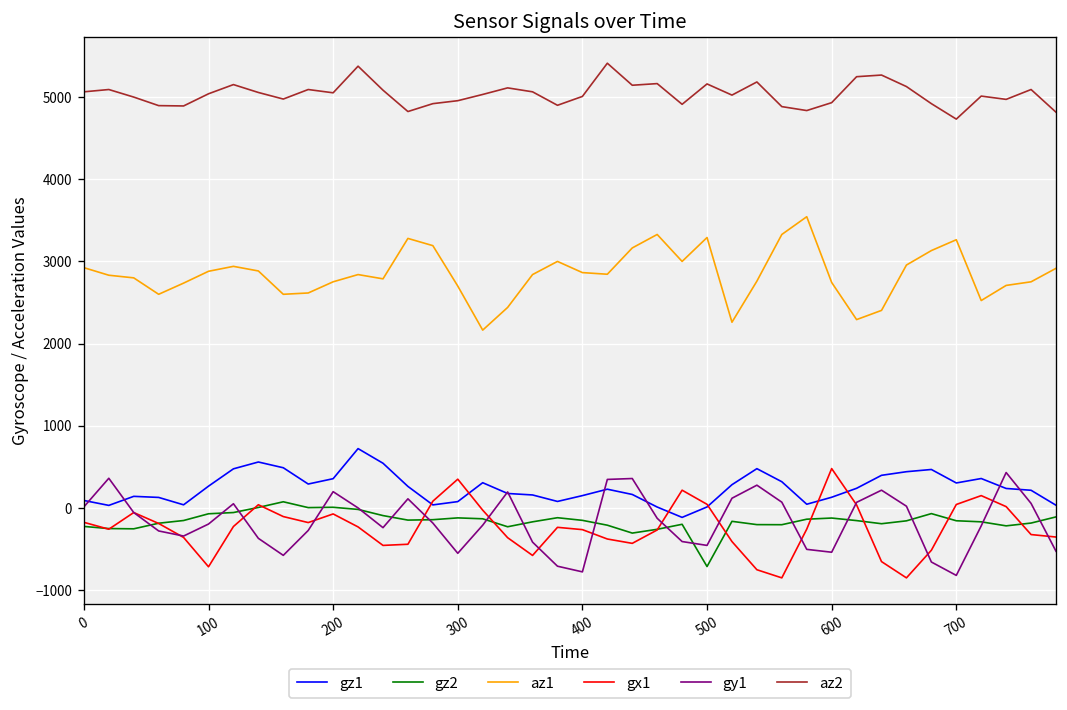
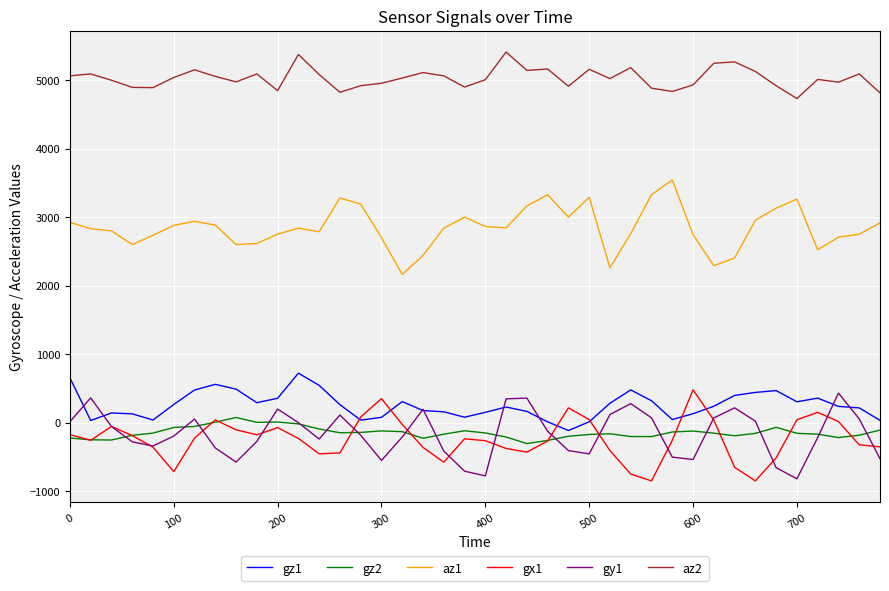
  {
    "gz1": {
-     "0": 100,
+     "0": 700,
      "100": 300,
      "200": 400,
      "300": 100,
      "400": 200,
      "600": 100,
      "700": 300
    },
    "gz2": {
      "0": -200,
      "100": -100,
      "200": 0,
      "300": -100,
      "400": -200,
-     "500": -700,
+     "500": -200,
      "600": -100,
      "700": -200
    },
    "az1": {
      "0": 2900,
      "100": 2900,
      "200": 2800,
      "300": 2700,
      "400": 2900,
      "500": 3300,
      "600": 2700,
      "700": 3300
    },
    "gx1": {
      "0": -200,
      "100": -700,
      "200": -100,
      "300": 400,
      "400": -300,
      "600": 500,
      "700": 0
    },
    "gy1": {
      "0": 0,
      "100": -200,
      "200": 200,
      "300": -600,
      "400": -800,
      "500": -500,
      "600": -500,
      "700": -800
    },
    "az2": {
      "0": 5100,
      "100": 5000,
-     "200": 5100,
+     "200": 4800,
      "300": 5000,
      "400": 5000,
      "500": 5200,
      "600": 4900,
      "700": 4700
    }
  }
